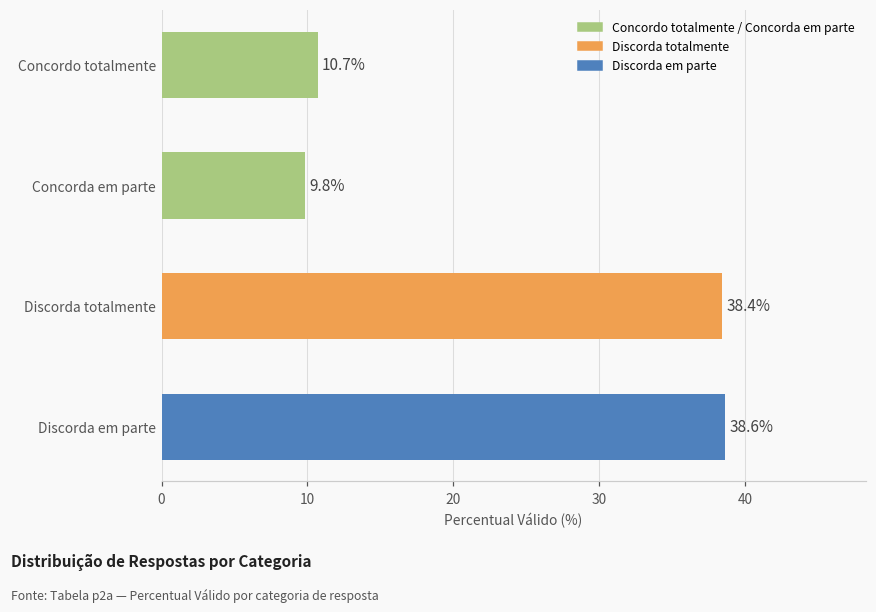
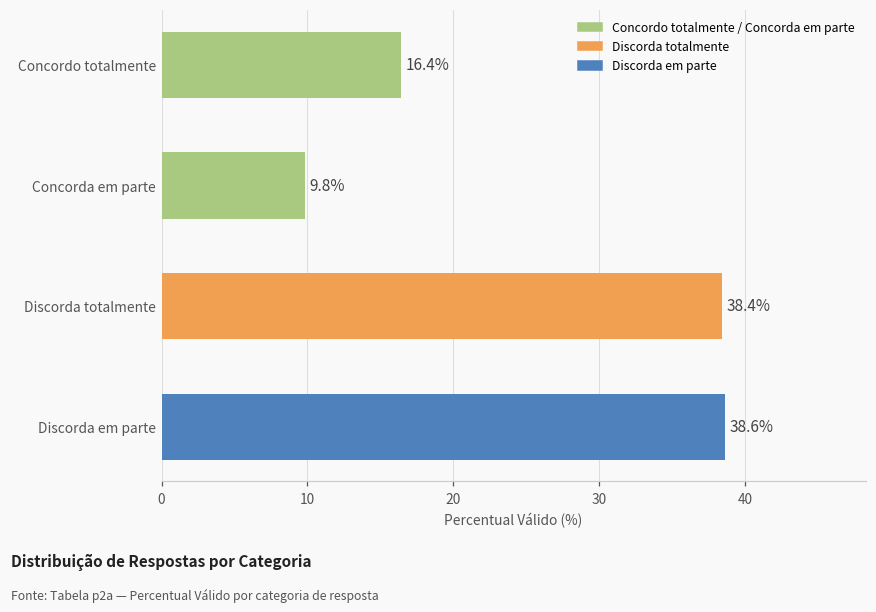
  {
-   "Concordo totalmente": "10.7%",
+   "Concordo totalmente": "16.4%",
    "Concorda em parte": "9.8%",
    "Discorda totalmente": "38.4%",
    "Discorda em parte": "38.6%"
  }
